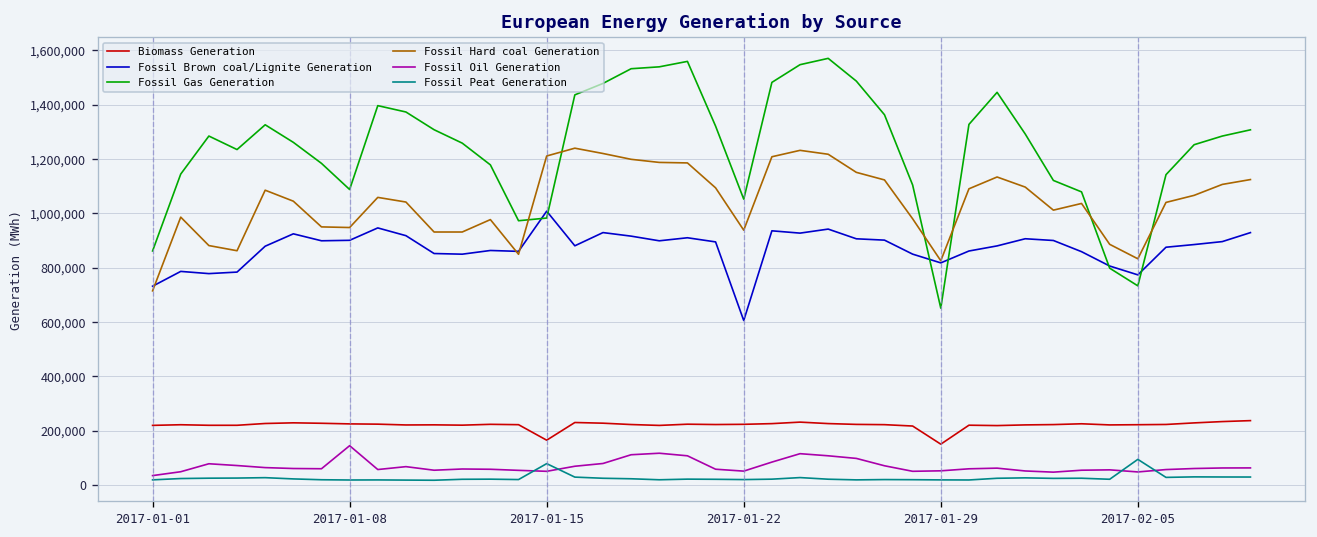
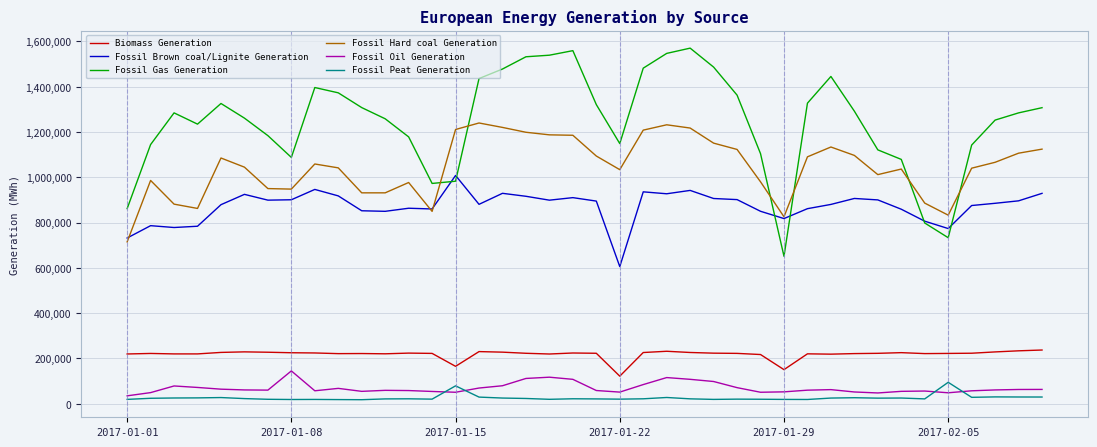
  {
    "Biomass Generation": {
      "2017-01-01": "220,000",
      "2017-01-08": "230,000",
      "2017-01-15": "170,000",
-     "2017-01-22": "220,000",
+     "2017-01-22": "120,000",
      "2017-01-29": "150,000",
      "2017-02-05": "220,000"
    },
    "Fossil Brown coal/Lignite Generation": {
      "2017-01-01": "730,000",
      "2017-01-08": "900,000",
      "2017-01-15": "1,010,000",
      "2017-01-22": "610,000",
      "2017-02-05": "770,000"
    },
    "Fossil Gas Generation": {
      "2017-01-01": "860,000",
      "2017-01-08": "1,090,000",
      "2017-01-15": "980,000",
-     "2017-01-22": "1,050,000",
+     "2017-01-22": "1,150,000",
      "2017-01-29": "650,000",
      "2017-02-05": "730,000"
    },
    "Fossil Hard coal Generation": {
      "2017-01-01": "710,000",
      "2017-01-08": "950,000",
      "2017-01-15": "1,210,000",
-     "2017-01-22": "940,000",
+     "2017-01-22": "1,030,000",
      "2017-02-05": "830,000"
    },
    "Fossil Oil Generation": {
      "2017-01-01": "30,000",
      "2017-01-08": "150,000",
      "2017-01-15": "50,000",
      "2017-01-22": "50,000",
      "2017-01-29": "50,000",
      "2017-02-05": "50,000"
    },
    "Fossil Peat Generation": {
      "2017-01-01": "20,000",
      "2017-01-08": "20,000",
      "2017-01-15": "80,000",
      "2017-01-22": "20,000",
      "2017-01-29": "20,000",
      "2017-02-05": "90,000"
    }
  }
